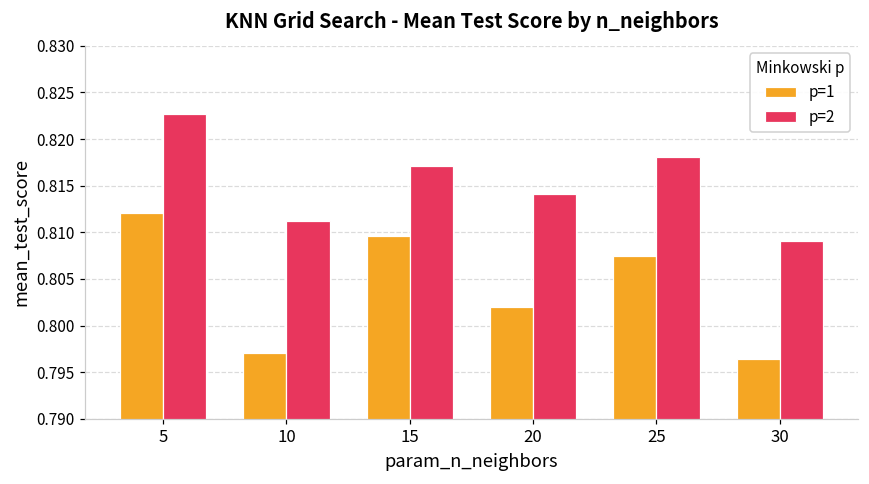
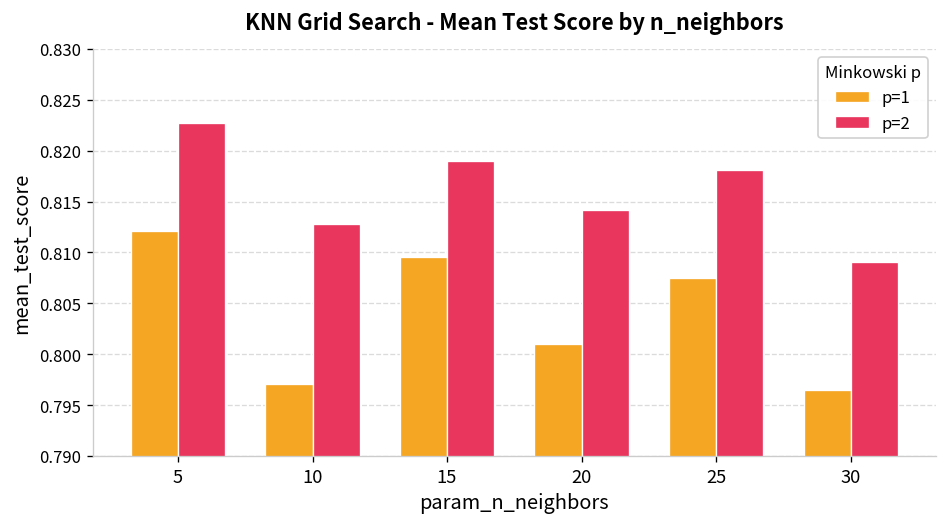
  {
    "p=1": {
      "5": 0.812,
      "10": 0.797,
      "15": 0.810,
-     "20": 0.802,
+     "20": 0.801,
      "25": 0.807,
      "30": 0.796
    },
    "p=2": {
      "5": 0.823,
-     "10": 0.811,
-     "15": 0.817,
+     "10": 0.813,
+     "15": 0.819,
      "20": 0.814,
      "25": 0.818,
      "30": 0.809
    }
  }
